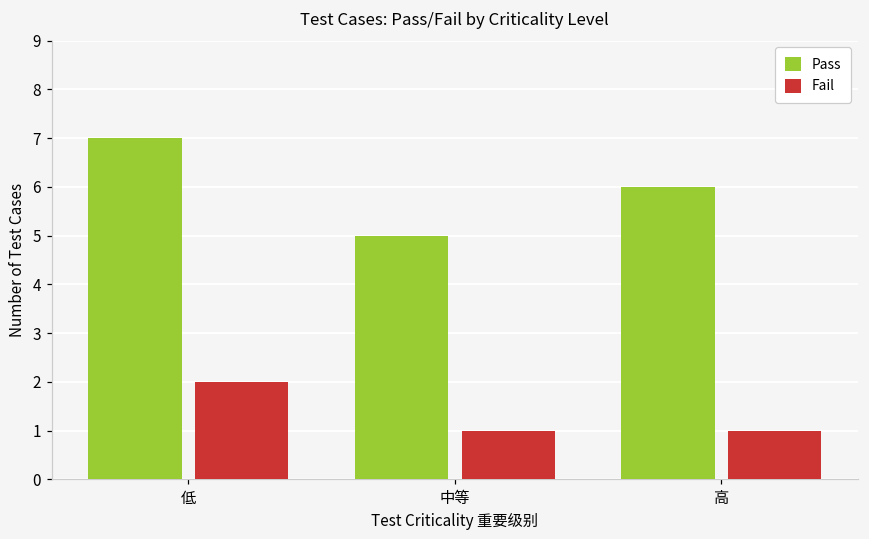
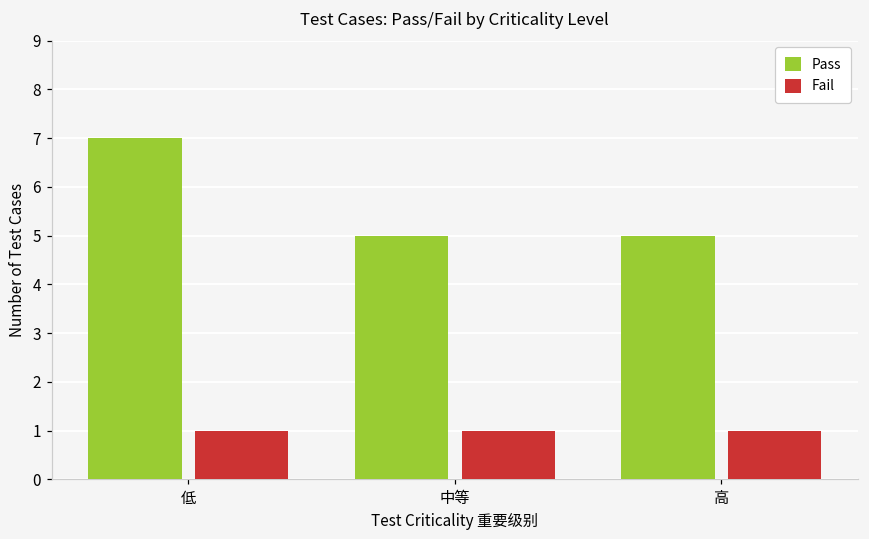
  {
    "Pass": {
      "低": 7,
      "中等": 5,
-     "高": 6
+     "高": 5
    },
    "Fail": {
-     "低": 2,
+     "低": 1,
      "中等": 1,
      "高": 1
    }
  }
